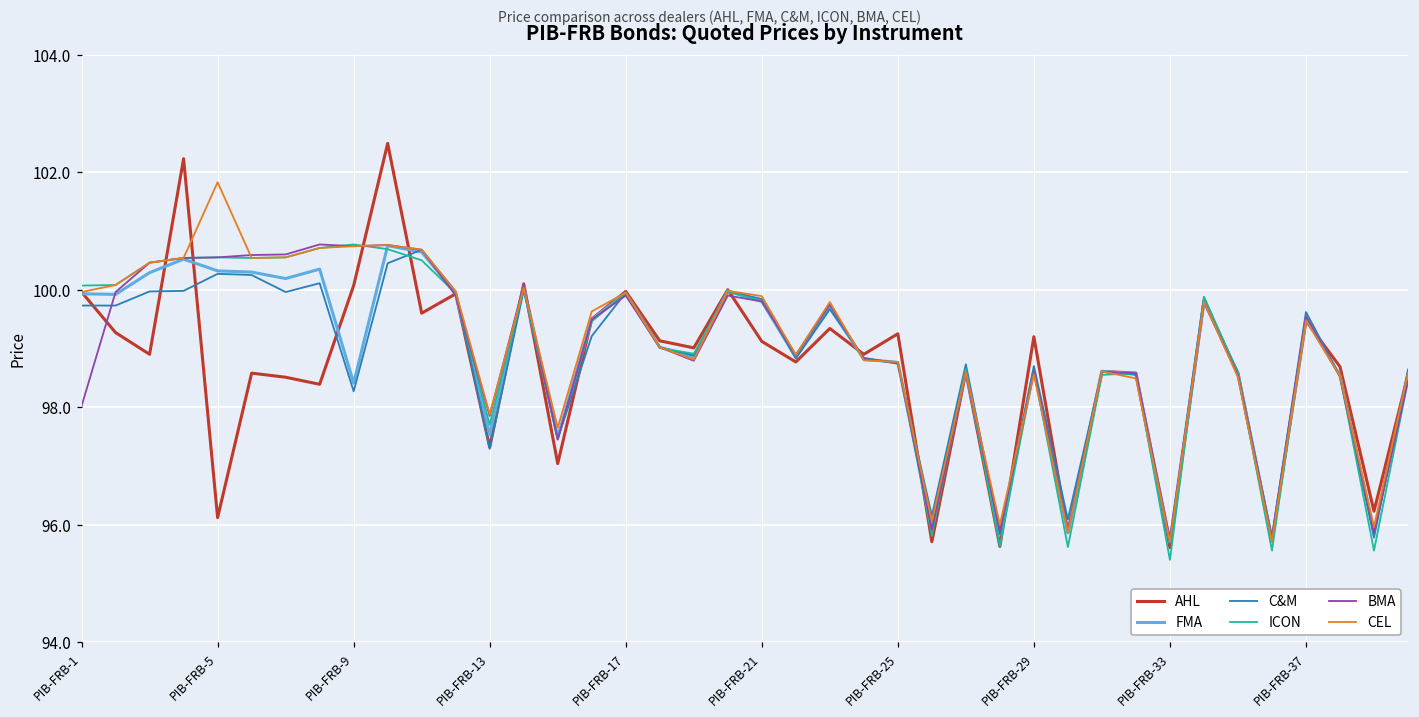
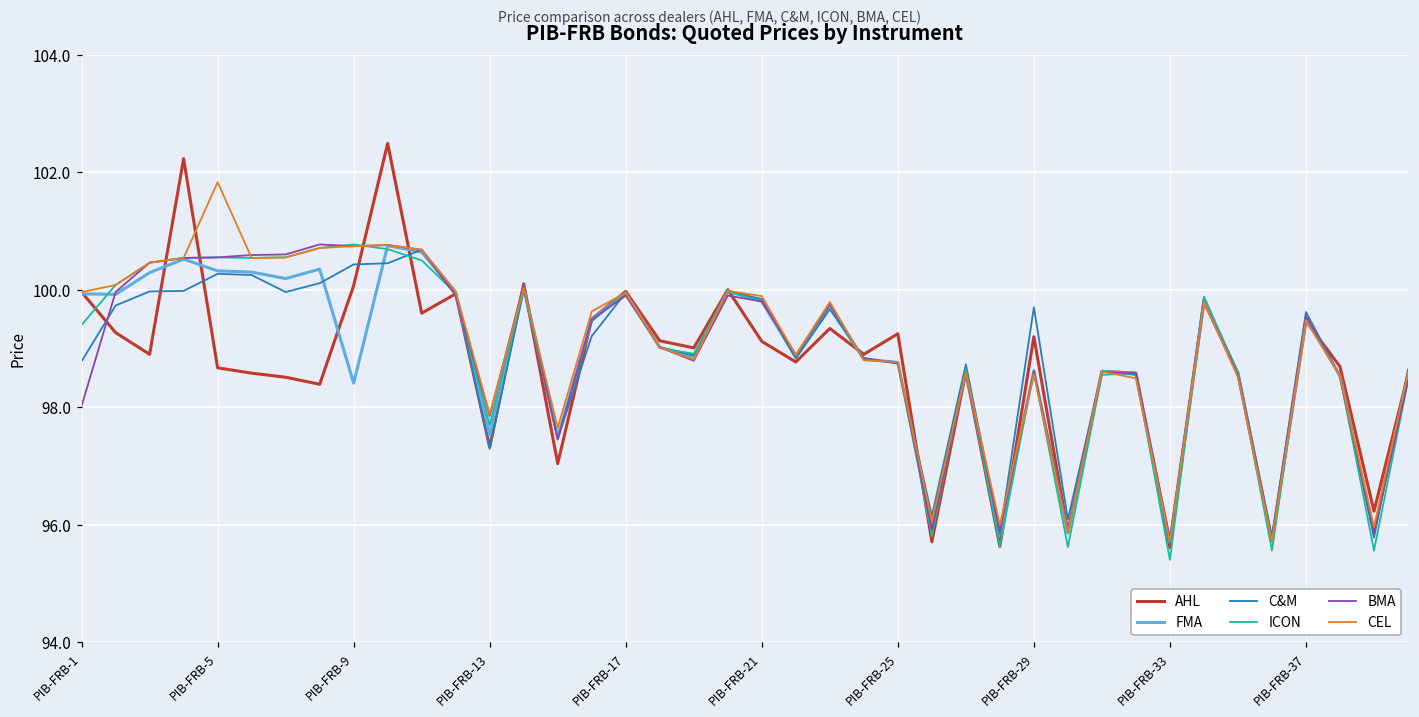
  {
    "AHL": {
-     "PIB-FRB-5": 96.1,
+     "PIB-FRB-5": 98.7,
      "PIB-FRB-9": 100.1,
      "PIB-FRB-21": 99.1,
      "PIB-FRB-25": 99.3,
      "PIB-FRB-29": 99.2,
      "PIB-FRB-33": 95.6
    },
    "FMA": {
      "PIB-FRB-5": 100.3,
      "PIB-FRB-9": 98.4,
      "PIB-FRB-13": 97.5
    },
    "C&M": {
-     "PIB-FRB-1": 99.7,
+     "PIB-FRB-1": 98.8,
      "PIB-FRB-5": 100.3,
-     "PIB-FRB-9": 98.3,
-     "PIB-FRB-29": 98.7,
+     "PIB-FRB-9": 100.4,
+     "PIB-FRB-29": 99.7,
      "PIB-FRB-37": 99.6
    },
    "ICON": {
-     "PIB-FRB-1": 100.1,
+     "PIB-FRB-1": 99.4,
      "PIB-FRB-13": 97.7,
      "PIB-FRB-33": 95.4
    },
    "BMA": {
      "PIB-FRB-1": 98.0,
      "PIB-FRB-33": 95.8
    },
    "CEL": {
      "PIB-FRB-5": 101.8,
      "PIB-FRB-21": 99.9,
      "PIB-FRB-29": 98.6
    }
  }
